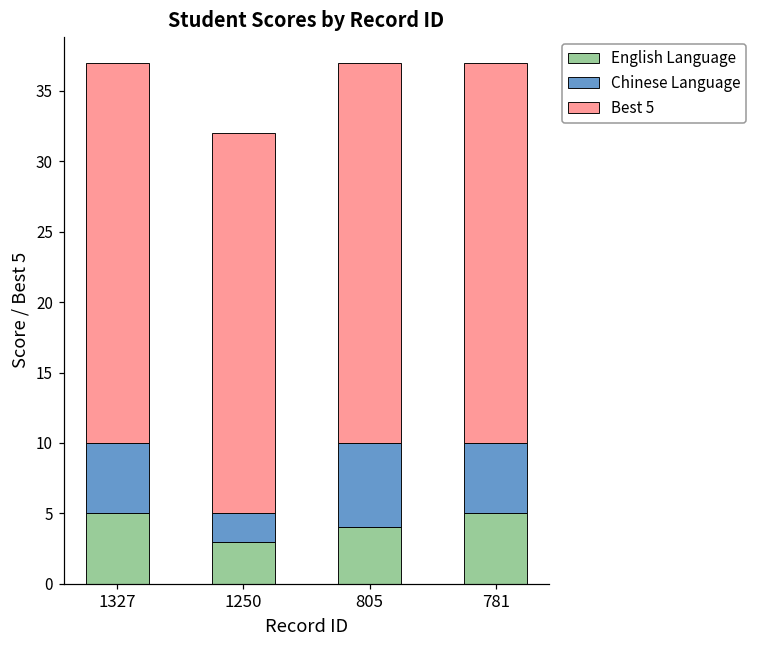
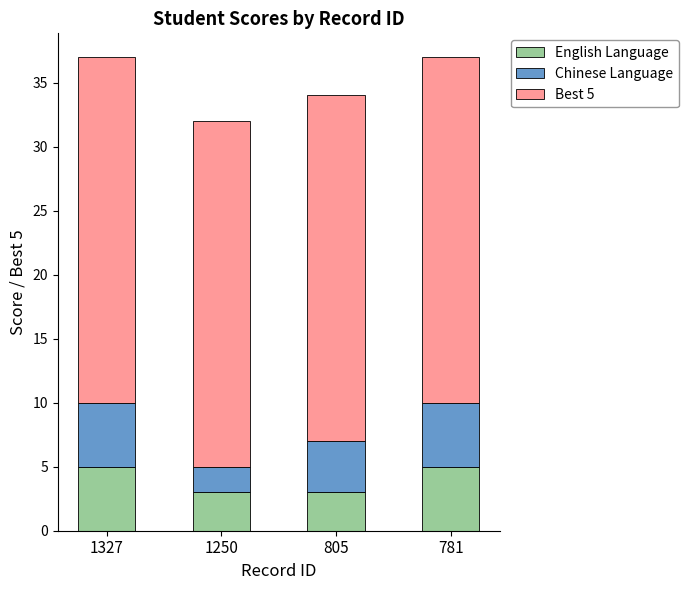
  {
    "English Language": {
      "1327": 5,
      "1250": 3,
-     "805": 4,
+     "805": 3,
      "781": 5
    },
    "Chinese Language": {
      "1327": 5,
      "1250": 2,
-     "805": 6,
+     "805": 4,
      "781": 5
    },
    "Best 5": {
      "1327": 27,
      "1250": 27,
      "805": 27,
      "781": 27
    }
  }
